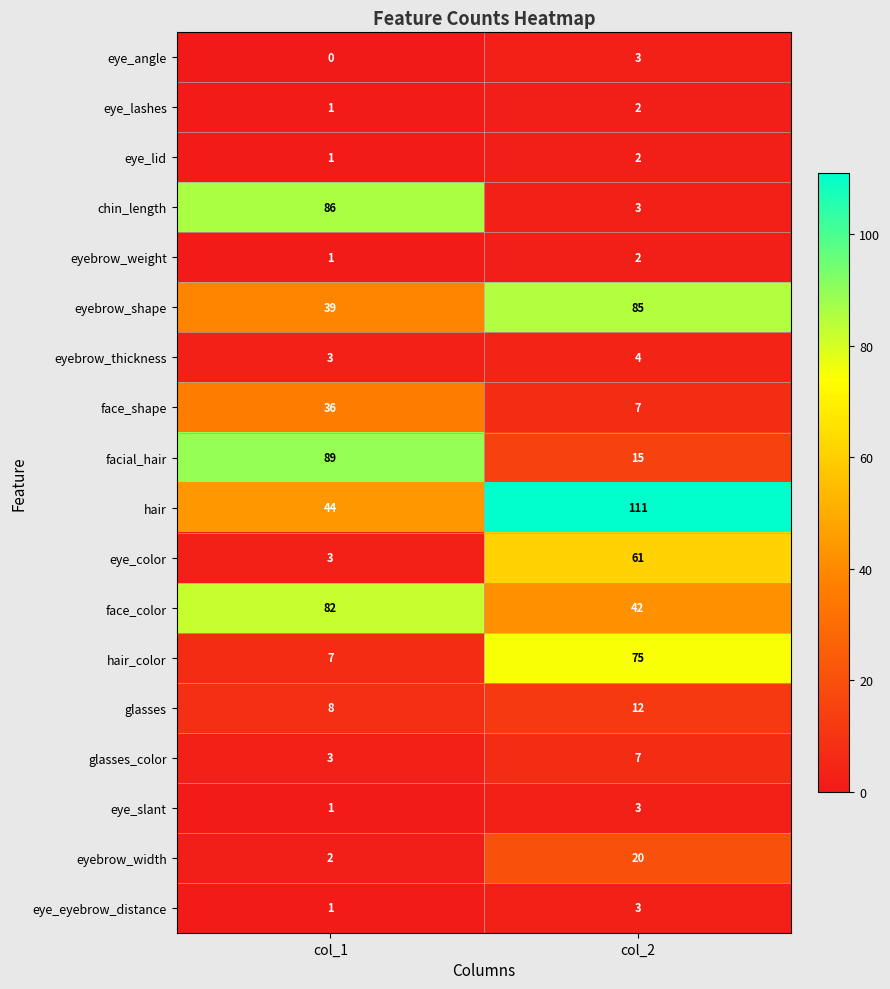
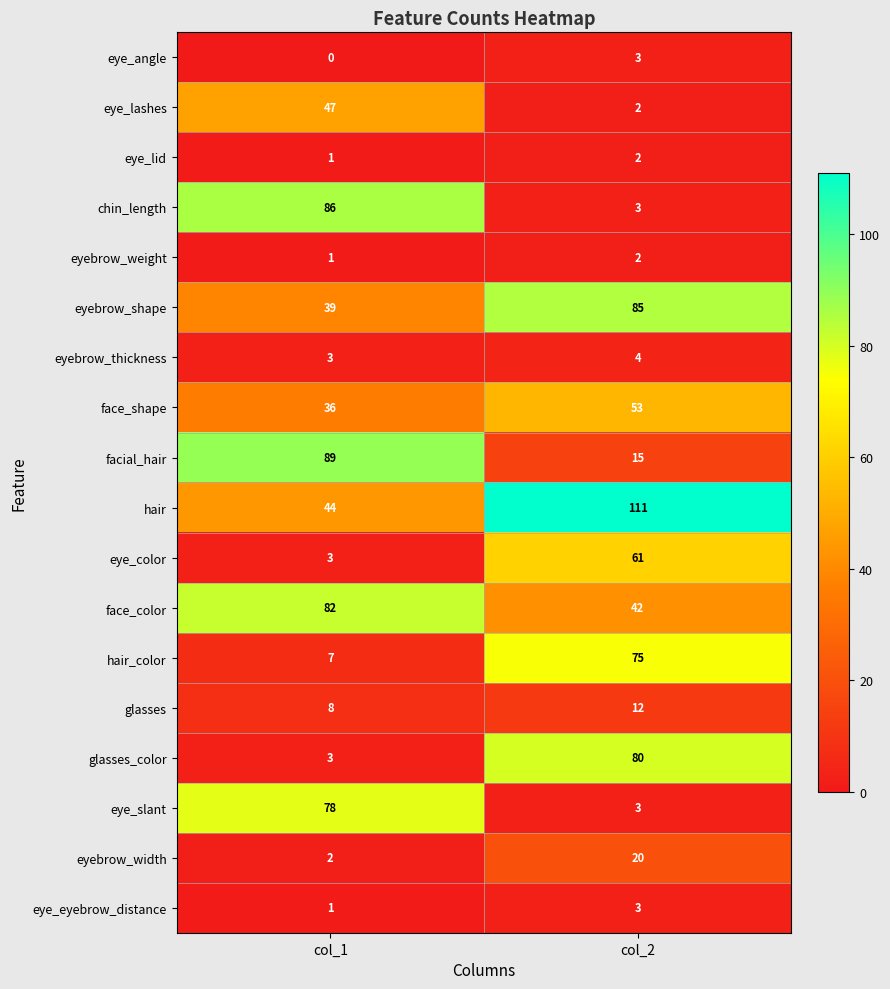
  {
    "eye_angle": {
      "col_1": 0,
      "col_2": 3
    },
    "eye_lashes": {
-     "col_1": 1,
+     "col_1": 47,
      "col_2": 2
    },
    "eye_lid": {
      "col_1": 1,
      "col_2": 2
    },
    "chin_length": {
      "col_1": 86,
      "col_2": 3
    },
    "eyebrow_weight": {
      "col_1": 1,
      "col_2": 2
    },
    "eyebrow_shape": {
      "col_1": 39,
      "col_2": 85
    },
    "eyebrow_thickness": {
      "col_1": 3,
      "col_2": 4
    },
    "face_shape": {
      "col_1": 36,
-     "col_2": 7
+     "col_2": 53
    },
    "facial_hair": {
      "col_1": 89,
      "col_2": 15
    },
    "hair": {
      "col_1": 44,
      "col_2": 111
    },
    "eye_color": {
      "col_1": 3,
      "col_2": 61
    },
    "face_color": {
      "col_1": 82,
      "col_2": 42
    },
    "hair_color": {
      "col_1": 7,
      "col_2": 75
    },
    "glasses": {
      "col_1": 8,
      "col_2": 12
    },
    "glasses_color": {
      "col_1": 3,
-     "col_2": 7
+     "col_2": 80
    },
    "eye_slant": {
-     "col_1": 1,
+     "col_1": 78,
      "col_2": 3
    },
    "eyebrow_width": {
      "col_1": 2,
      "col_2": 20
    },
    "eye_eyebrow_distance": {
      "col_1": 1,
      "col_2": 3
    }
  }
